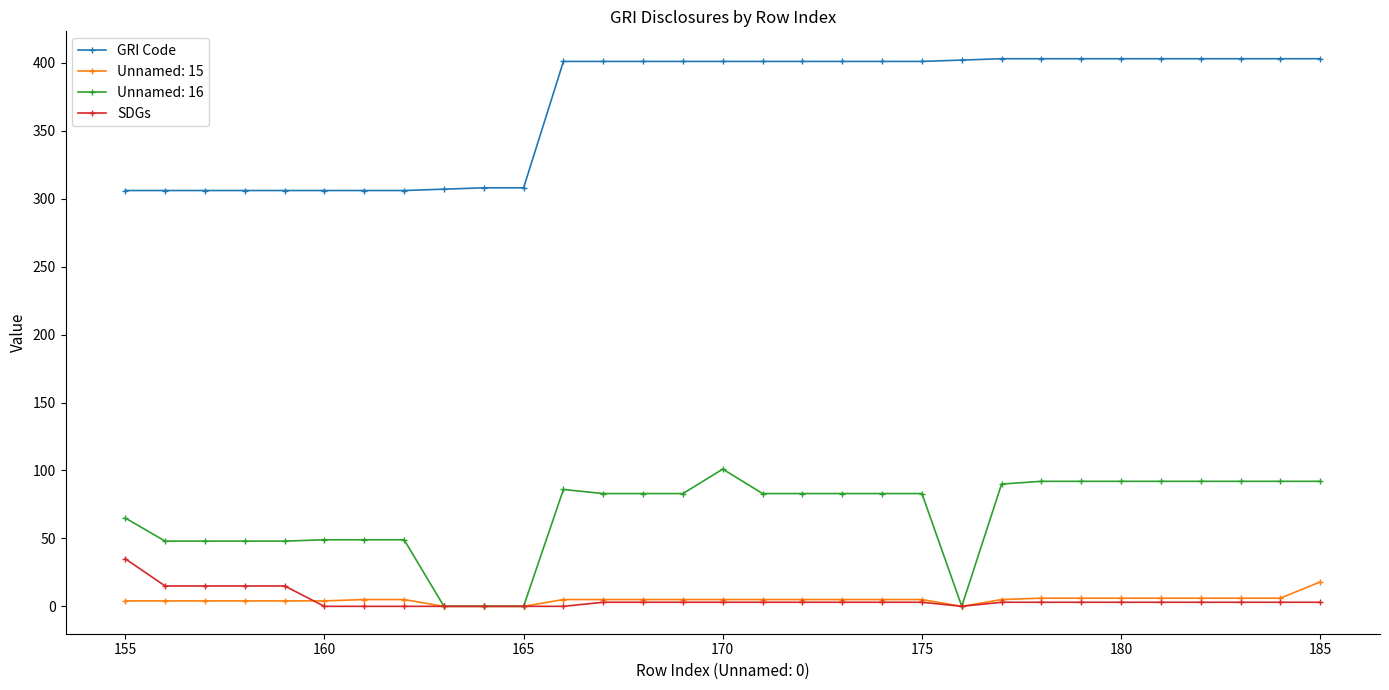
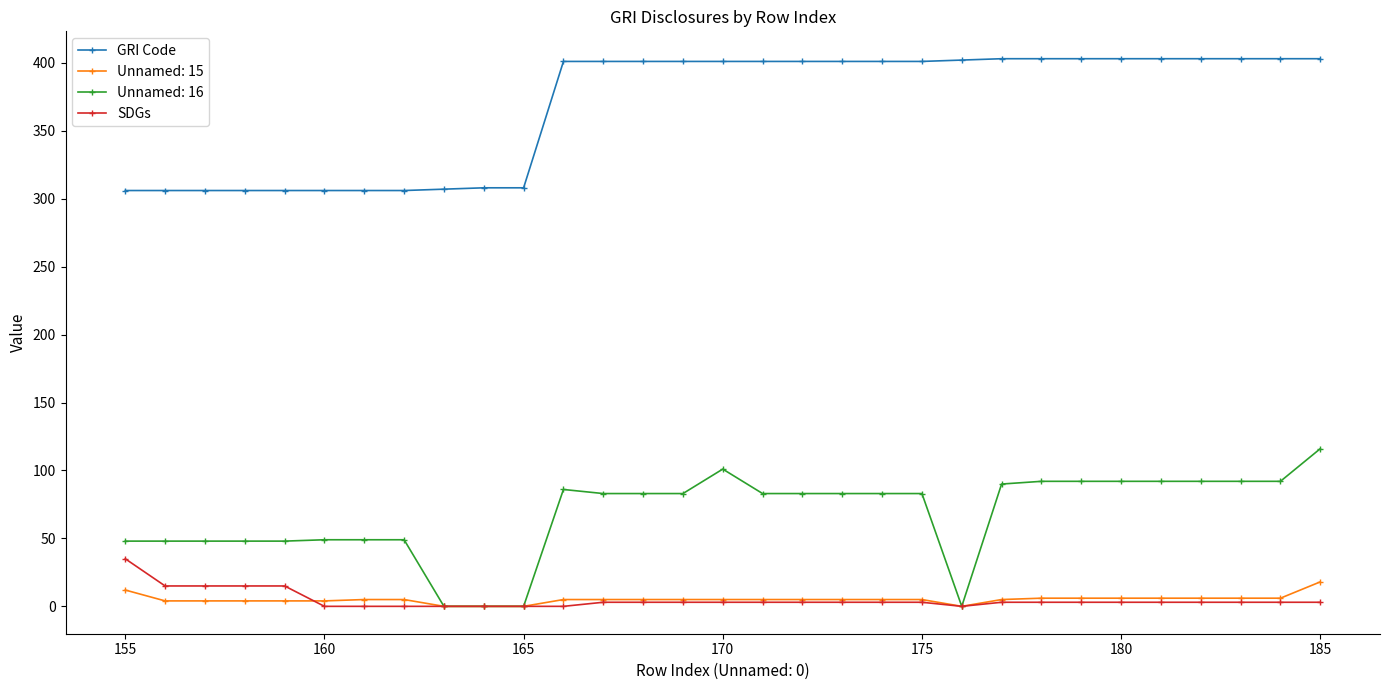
  {
    "GRI Code": {
      "155": 306,
      "160": 306,
      "165": 308,
      "170": 401,
      "175": 401,
      "180": 403,
      "185": 403
    },
    "Unnamed: 15": {
-     "155": 4,
+     "155": 12,
      "160": 4,
      "170": 5,
      "175": 5,
      "180": 6,
      "185": 18
    },
    "Unnamed: 16": {
-     "155": 65,
+     "155": 48,
      "160": 49,
      "170": 101,
      "175": 83,
      "180": 92,
-     "185": 92
+     "185": 116
    },
    "SDGs": {
      "155": 35,
      "160": 0,
      "170": 3,
      "175": 3,
      "180": 3,
      "185": 3
    }
  }
